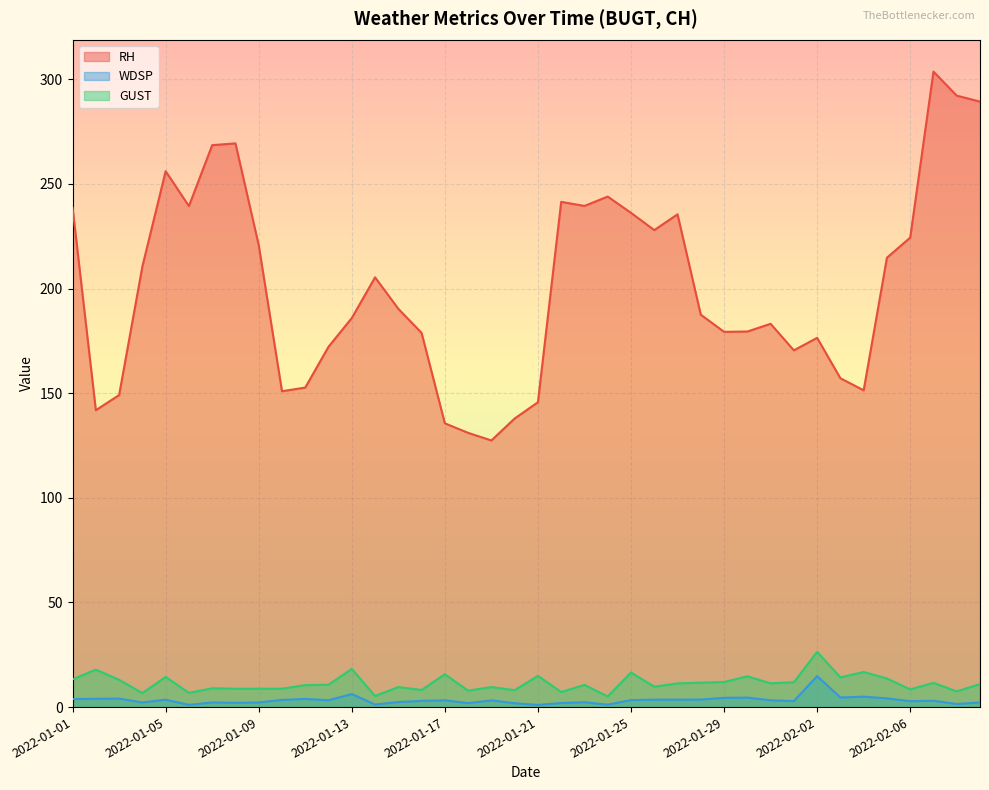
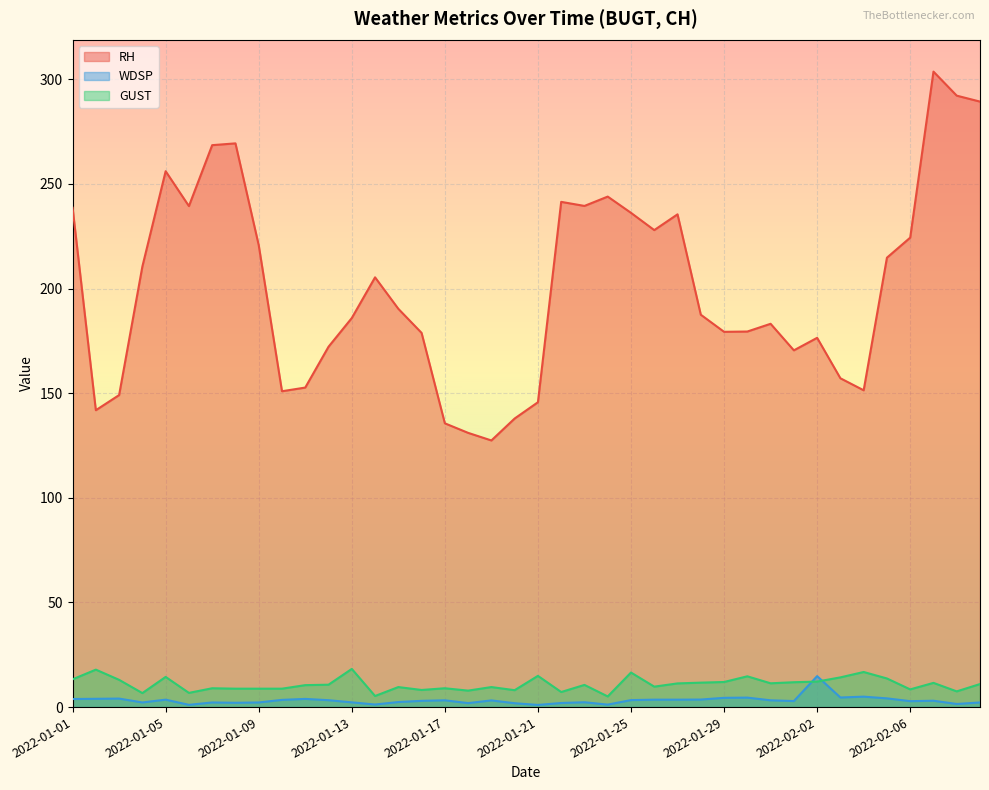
  {
    "RH": {
      "2022-01-01": 239,
      "2022-01-05": 256,
      "2022-01-09": 221,
      "2022-01-13": 186,
      "2022-01-17": 136,
      "2022-01-21": 146,
      "2022-01-25": 236,
      "2022-01-29": 179,
      "2022-02-02": 176,
      "2022-02-06": 224
    },
    "WDSP": {
      "2022-01-01": 4,
      "2022-01-05": 4,
      "2022-01-09": 2,
-     "2022-01-13": 6,
+     "2022-01-13": 2,
      "2022-01-17": 3,
      "2022-01-21": 1,
      "2022-01-25": 3,
      "2022-01-29": 4,
      "2022-02-02": 15,
      "2022-02-06": 3
    },
    "GUST": {
      "2022-01-01": 13,
      "2022-01-05": 14,
      "2022-01-09": 9,
      "2022-01-13": 18,
-     "2022-01-17": 16,
+     "2022-01-17": 9,
      "2022-01-21": 15,
      "2022-01-25": 17,
      "2022-01-29": 12,
-     "2022-02-02": 26,
+     "2022-02-02": 12,
      "2022-02-06": 8
    }
  }
